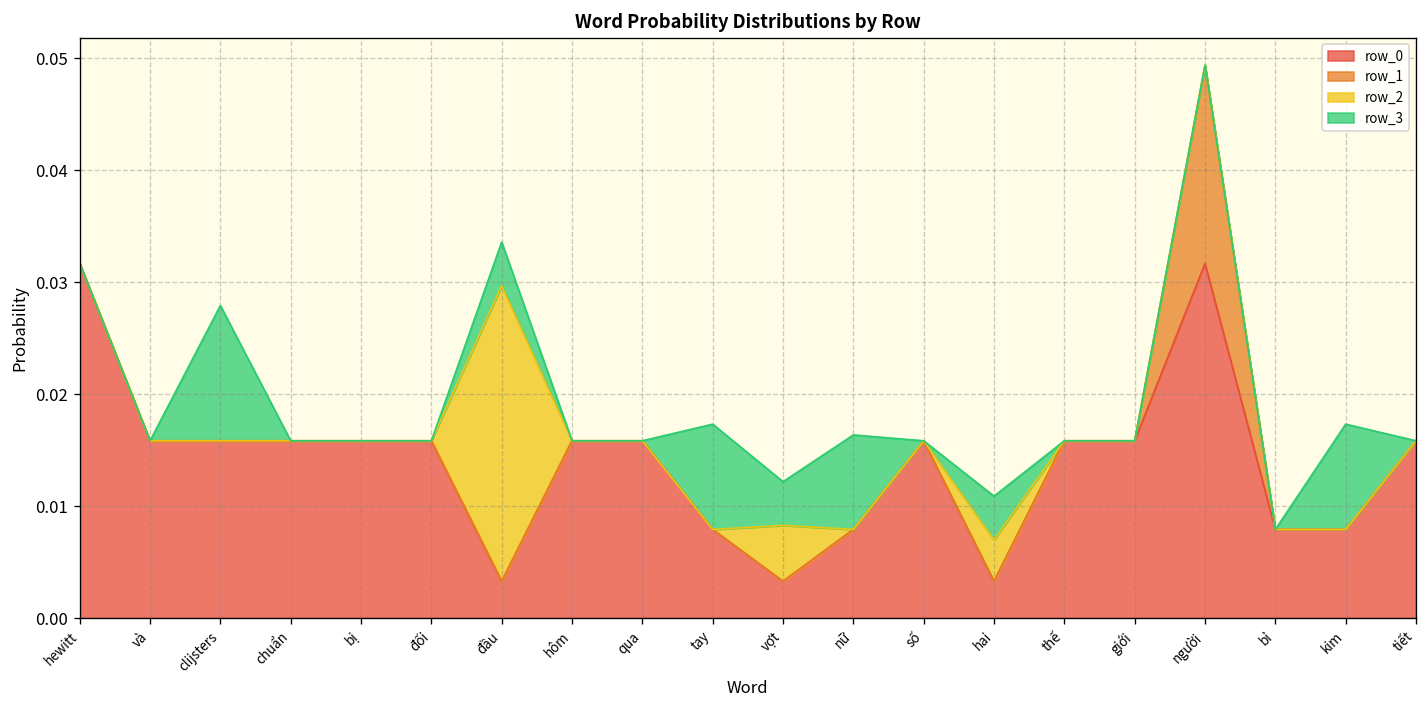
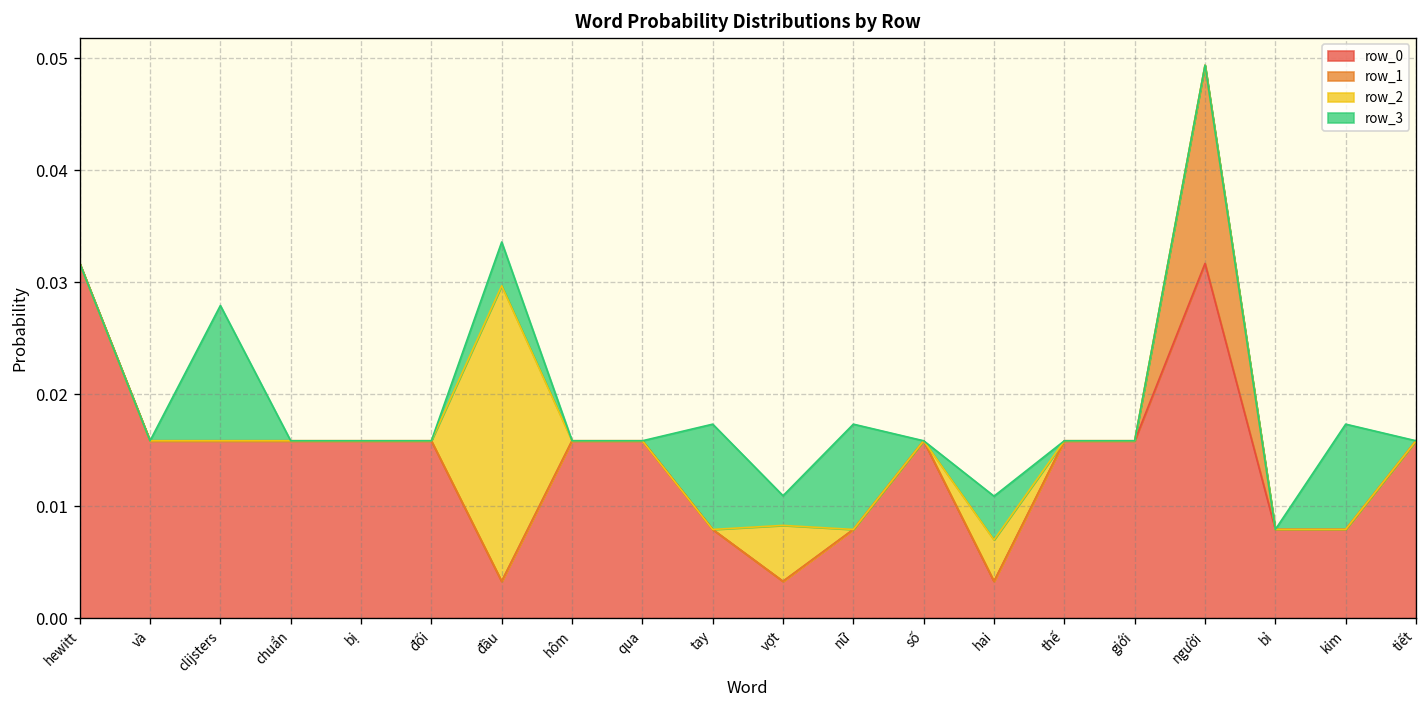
  {
    "row_2": {
      "đầu": 0.026,
      "vợt": 0.005,
      "hai": 0.004
    },
    "row_3": {
      "clijsters": 0.012,
      "đầu": 0.004,
      "tay": 0.009,
-     "vợt": 0.004,
-     "nữ": 0.008,
+     "vợt": 0.003,
+     "nữ": 0.009,
      "hai": 0.004,
      "kim": 0.009
    }
  }
